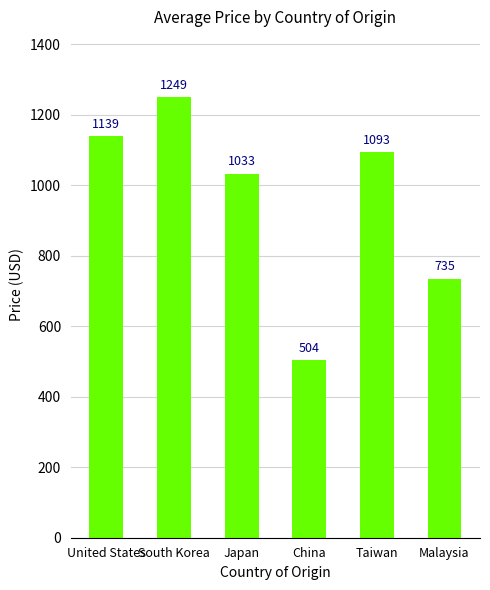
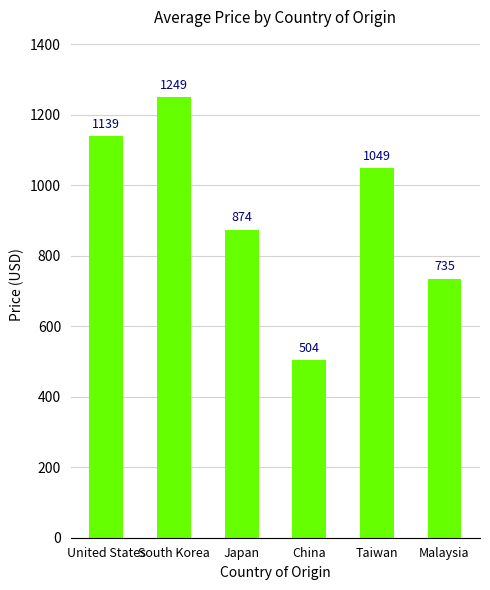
  {
    "United States": 1139,
    "South Korea": 1249,
-   "Japan": 1033,
+   "Japan": 874,
    "China": 504,
-   "Taiwan": 1093,
+   "Taiwan": 1049,
    "Malaysia": 735
  }
